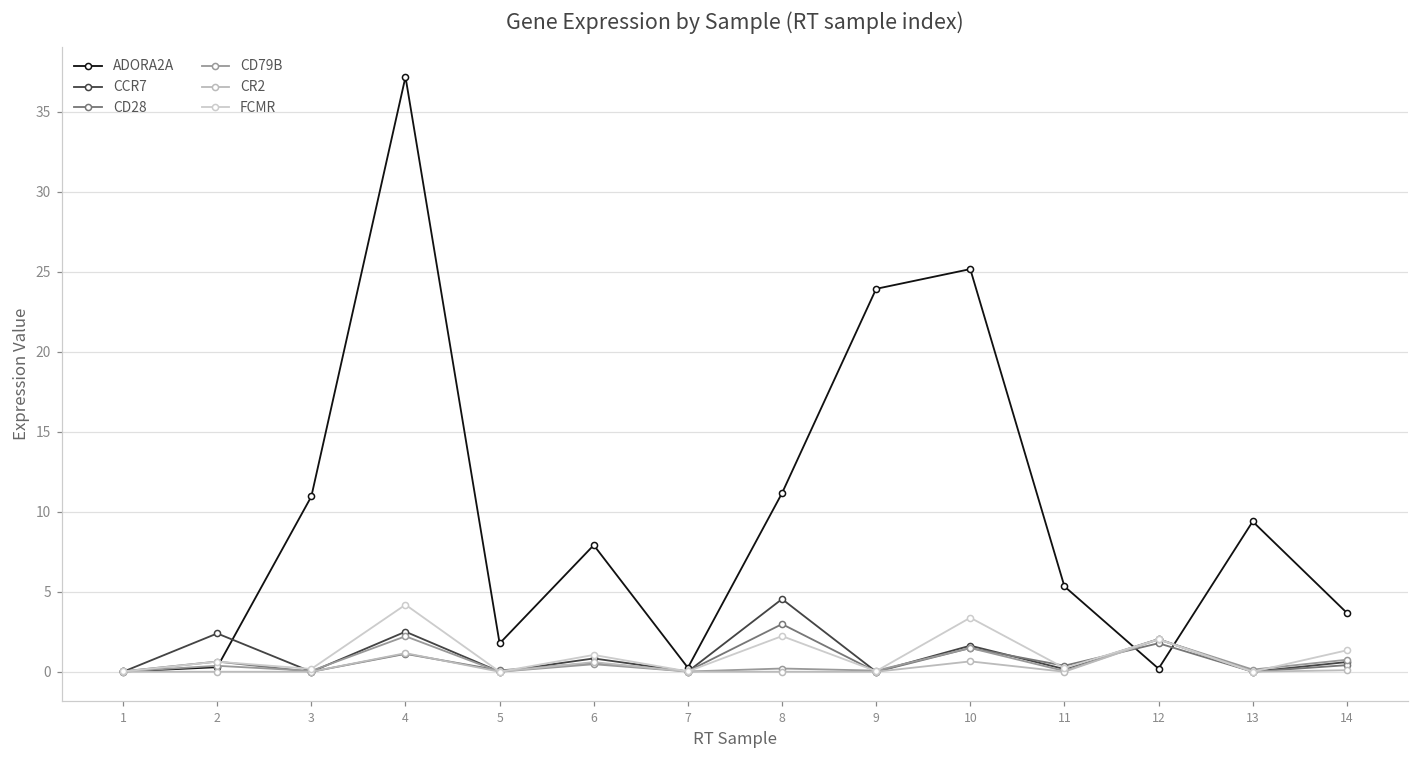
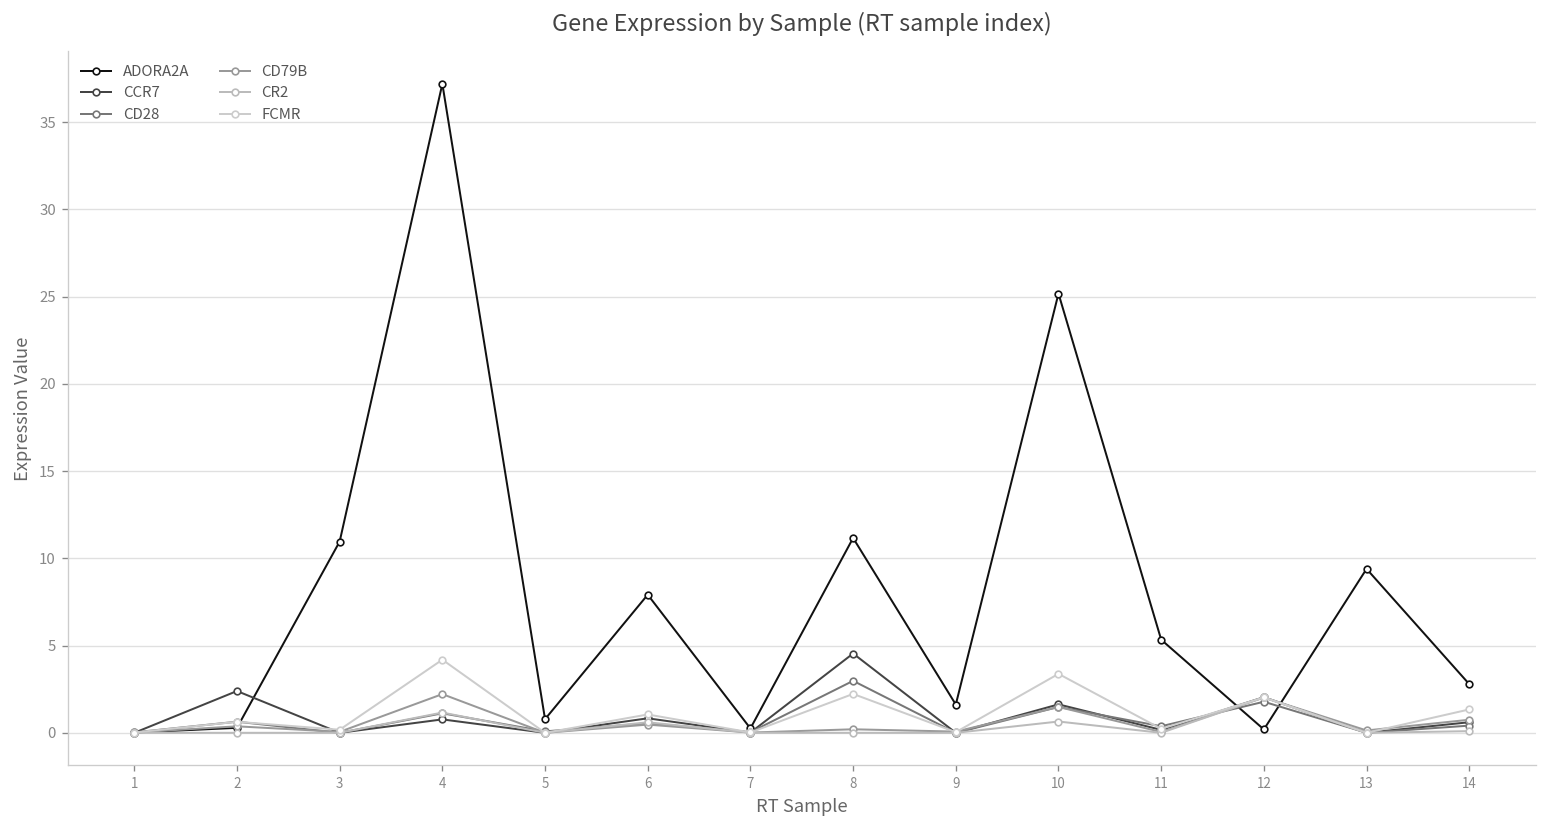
  {
    "ADORA2A": {
      "3": 11.0,
      "4": 37.2,
-     "5": 1.8,
+     "5": 0.8,
      "6": 7.9,
      "7": 0.3,
      "8": 11.2,
-     "9": 23.9,
+     "9": 1.6,
      "10": 25.2,
      "11": 5.3,
      "12": 0.2,
      "13": 9.4,
-     "14": 3.7
+     "14": 2.8
    },
    "CCR7": {
      "2": 2.4,
-     "4": 2.5,
+     "4": 0.8,
      "6": 0.8,
      "8": 4.5
    }
  }
